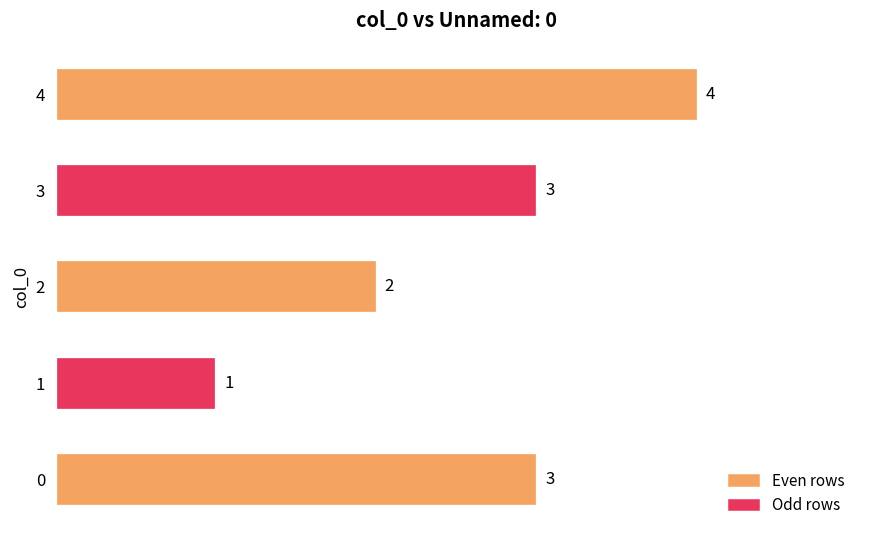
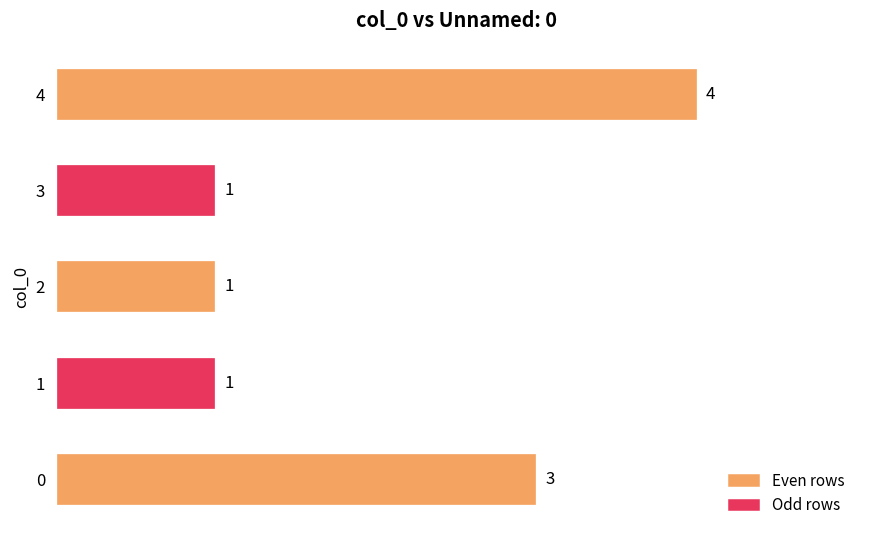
  {
    "4": 4,
-   "3": 3,
-   "2": 2,
+   "3": 1,
+   "2": 1,
    "1": 1,
    "0": 3
  }
